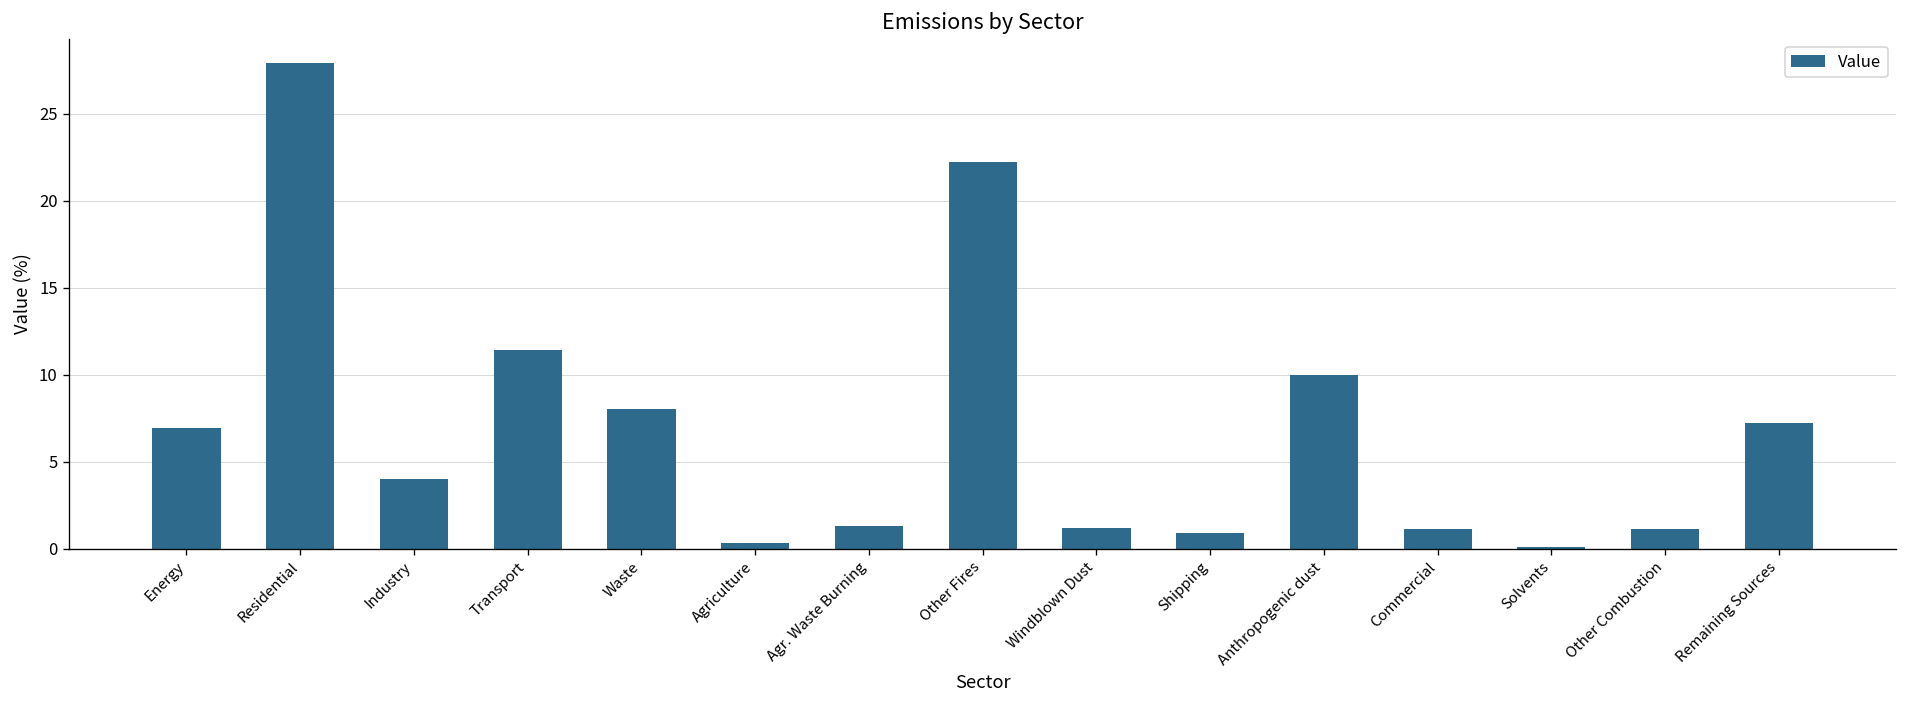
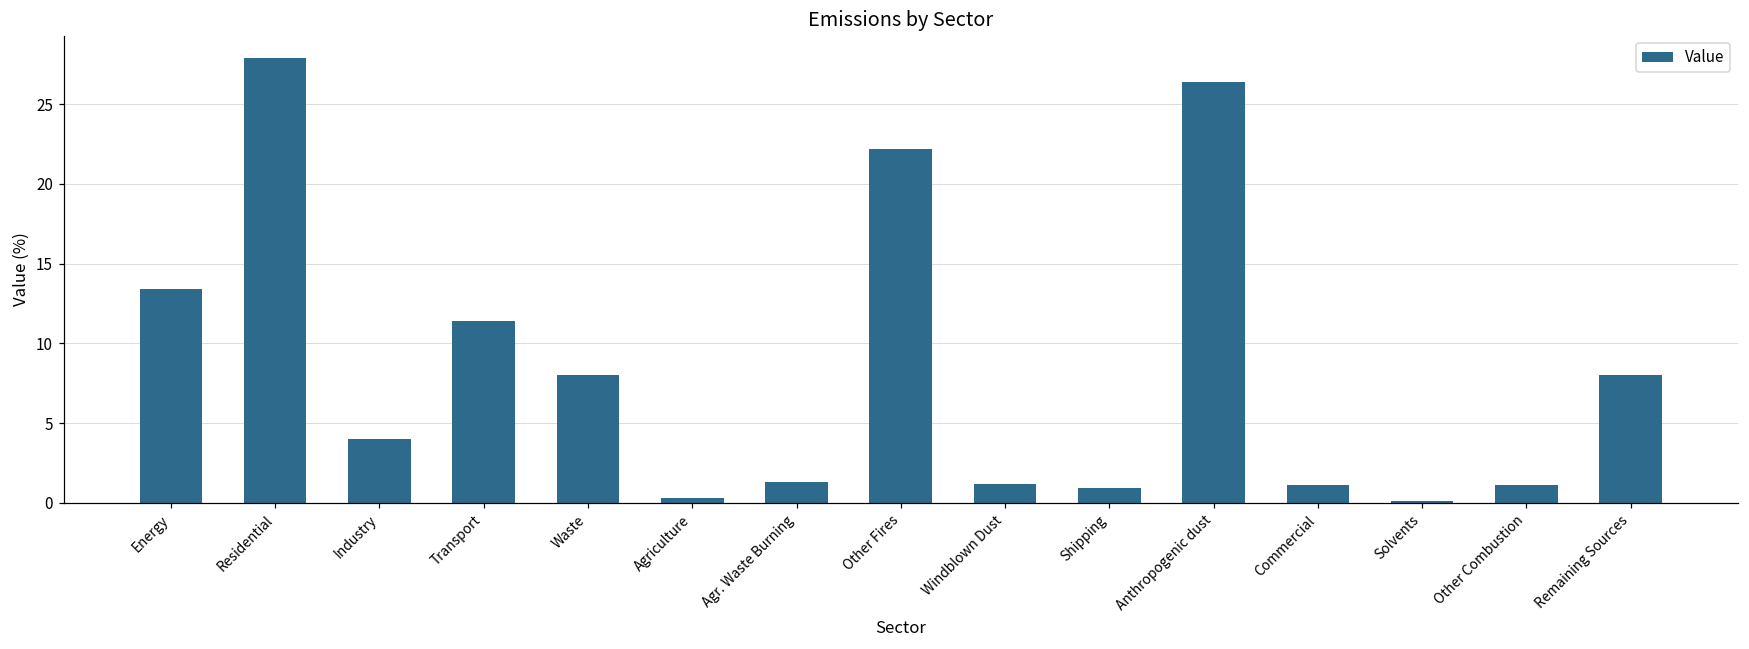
  {
-   "Energy": 6.9,
+   "Energy": 13.4,
    "Residential": 27.9,
    "Industry": 4.0,
    "Transport": 11.4,
    "Waste": 8.0,
    "Agriculture": 0.3,
    "Agr. Waste Burning": 1.3,
    "Other Fires": 22.2,
    "Windblown Dust": 1.2,
    "Shipping": 0.9,
-   "Anthropogenic dust": 10.0,
+   "Anthropogenic dust": 26.4,
    "Commercial": 1.1,
    "Other Combustion": 1.1,
-   "Remaining Sources": 7.2
+   "Remaining Sources": 8.0
  }
